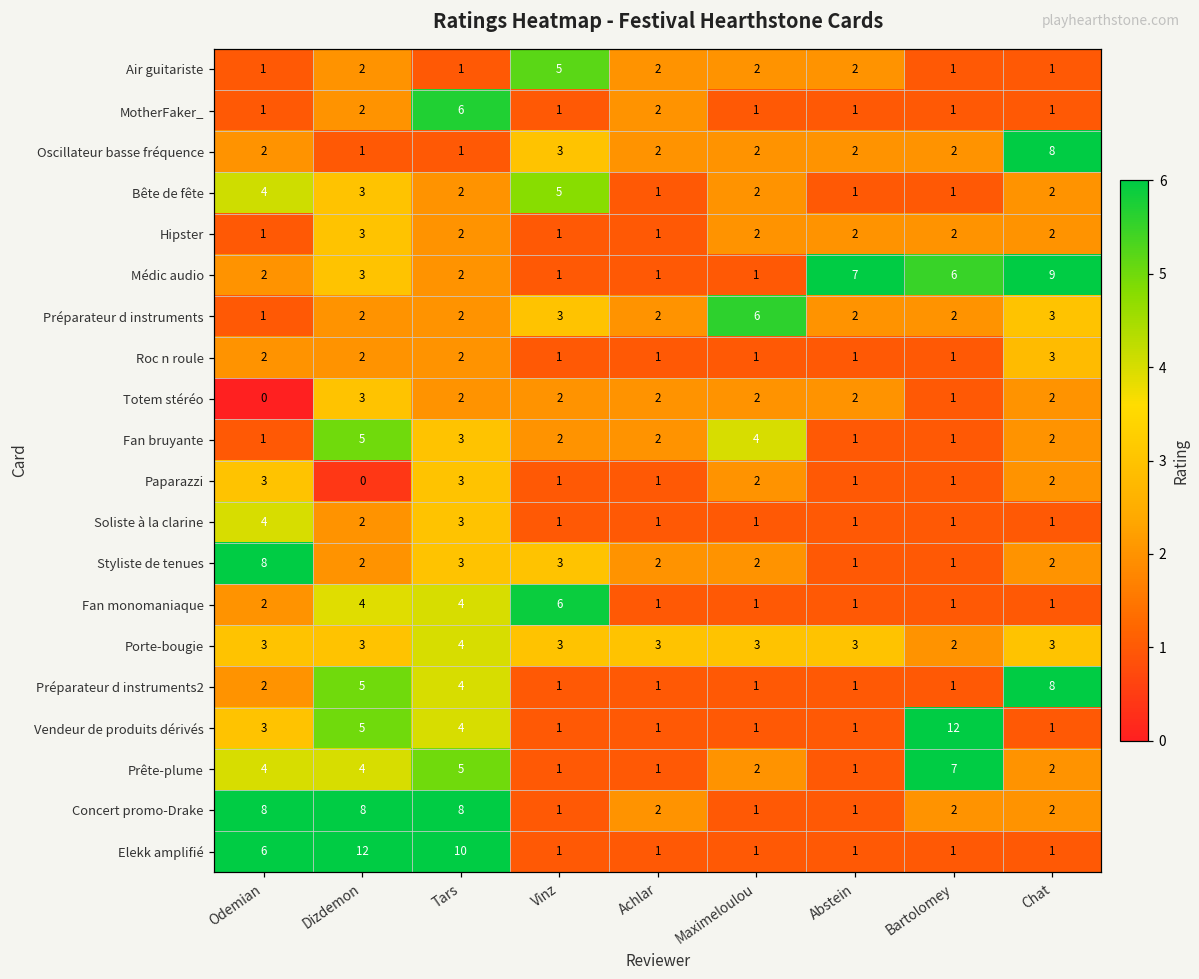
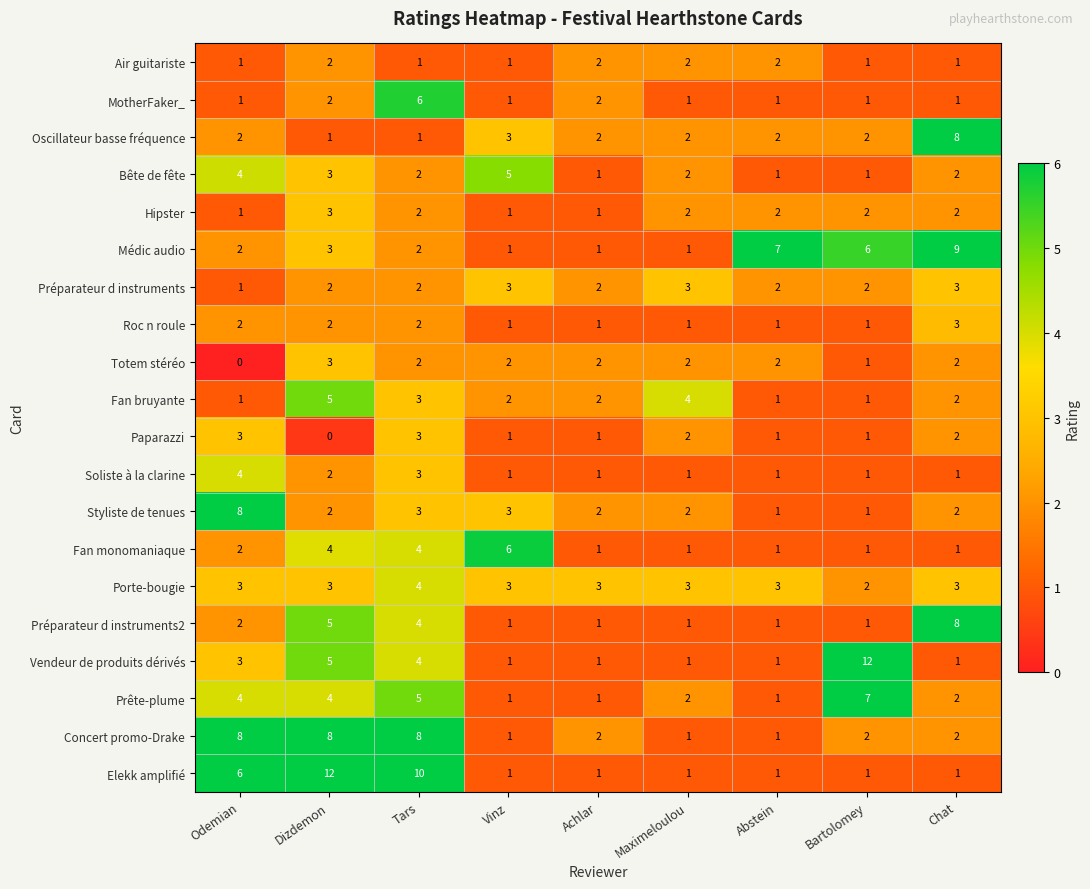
  {
    "Air guitariste": {
      "Odemian": 1,
      "Dizdemon": 2,
      "Tars": 1,
-     "Vinz": 5,
+     "Vinz": 1,
      "Achlar": 2,
      "Maximeloulou": 2,
      "Abstein": 2,
      "Bartolomey": 1,
      "Chat": 1
    },
    "MotherFaker_": {
      "Odemian": 1,
      "Dizdemon": 2,
      "Tars": 6,
      "Vinz": 1,
      "Achlar": 2,
      "Maximeloulou": 1,
      "Abstein": 1,
      "Bartolomey": 1,
      "Chat": 1
    },
    "Oscillateur basse fréquence": {
      "Odemian": 2,
      "Dizdemon": 1,
      "Tars": 1,
      "Vinz": 3,
      "Achlar": 2,
      "Maximeloulou": 2,
      "Abstein": 2,
      "Bartolomey": 2,
      "Chat": 8
    },
    "Bête de fête": {
      "Odemian": 4,
      "Dizdemon": 3,
      "Tars": 2,
      "Vinz": 5,
      "Achlar": 1,
      "Maximeloulou": 2,
      "Abstein": 1,
      "Bartolomey": 1,
      "Chat": 2
    },
    "Hipster": {
      "Odemian": 1,
      "Dizdemon": 3,
      "Tars": 2,
      "Vinz": 1,
      "Achlar": 1,
      "Maximeloulou": 2,
      "Abstein": 2,
      "Bartolomey": 2,
      "Chat": 2
    },
    "Médic audio": {
      "Odemian": 2,
      "Dizdemon": 3,
      "Tars": 2,
      "Vinz": 1,
      "Achlar": 1,
      "Maximeloulou": 1,
      "Abstein": 7,
      "Bartolomey": 6,
      "Chat": 9
    },
    "Préparateur d instruments": {
      "Odemian": 1,
      "Dizdemon": 2,
      "Tars": 2,
      "Vinz": 3,
      "Achlar": 2,
-     "Maximeloulou": 6,
+     "Maximeloulou": 3,
      "Abstein": 2,
      "Bartolomey": 2,
      "Chat": 3
    },
    "Roc n roule": {
      "Odemian": 2,
      "Dizdemon": 2,
      "Tars": 2,
      "Vinz": 1,
      "Achlar": 1,
      "Maximeloulou": 1,
      "Abstein": 1,
      "Bartolomey": 1,
      "Chat": 3
    },
    "Totem stéréo": {
      "Odemian": 0,
      "Dizdemon": 3,
      "Tars": 2,
      "Vinz": 2,
      "Achlar": 2,
      "Maximeloulou": 2,
      "Abstein": 2,
      "Bartolomey": 1,
      "Chat": 2
    },
    "Fan bruyante": {
      "Odemian": 1,
      "Dizdemon": 5,
      "Tars": 3,
      "Vinz": 2,
      "Achlar": 2,
      "Maximeloulou": 4,
      "Abstein": 1,
      "Bartolomey": 1,
      "Chat": 2
    },
    "Paparazzi": {
      "Odemian": 3,
      "Dizdemon": 0,
      "Tars": 3,
      "Vinz": 1,
      "Achlar": 1,
      "Maximeloulou": 2,
      "Abstein": 1,
      "Bartolomey": 1,
      "Chat": 2
    },
    "Soliste à la clarine": {
      "Odemian": 4,
      "Dizdemon": 2,
      "Tars": 3,
      "Vinz": 1,
      "Achlar": 1,
      "Maximeloulou": 1,
      "Abstein": 1,
      "Bartolomey": 1,
      "Chat": 1
    },
    "Styliste de tenues": {
      "Odemian": 8,
      "Dizdemon": 2,
      "Tars": 3,
      "Vinz": 3,
      "Achlar": 2,
      "Maximeloulou": 2,
      "Abstein": 1,
      "Bartolomey": 1,
      "Chat": 2
    },
    "Fan monomaniaque": {
      "Odemian": 2,
      "Dizdemon": 4,
      "Tars": 4,
      "Vinz": 6,
      "Achlar": 1,
      "Maximeloulou": 1,
      "Abstein": 1,
      "Bartolomey": 1,
      "Chat": 1
    },
    "Porte-bougie": {
      "Odemian": 3,
      "Dizdemon": 3,
      "Tars": 4,
      "Vinz": 3,
      "Achlar": 3,
      "Maximeloulou": 3,
      "Abstein": 3,
      "Bartolomey": 2,
      "Chat": 3
    },
    "Préparateur d instruments2": {
      "Odemian": 2,
      "Dizdemon": 5,
      "Tars": 4,
      "Vinz": 1,
      "Achlar": 1,
      "Maximeloulou": 1,
      "Abstein": 1,
      "Bartolomey": 1,
      "Chat": 8
    },
    "Vendeur de produits dérivés": {
      "Odemian": 3,
      "Dizdemon": 5,
      "Tars": 4,
      "Vinz": 1,
      "Achlar": 1,
      "Maximeloulou": 1,
      "Abstein": 1,
      "Bartolomey": 12,
      "Chat": 1
    },
    "Prête-plume": {
      "Odemian": 4,
      "Dizdemon": 4,
      "Tars": 5,
      "Vinz": 1,
      "Achlar": 1,
      "Maximeloulou": 2,
      "Abstein": 1,
      "Bartolomey": 7,
      "Chat": 2
    },
    "Concert promo-Drake": {
      "Odemian": 8,
      "Dizdemon": 8,
      "Tars": 8,
      "Vinz": 1,
      "Achlar": 2,
      "Maximeloulou": 1,
      "Abstein": 1,
      "Bartolomey": 2,
      "Chat": 2
    },
    "Elekk amplifié": {
      "Odemian": 6,
      "Dizdemon": 12,
      "Tars": 10,
      "Vinz": 1,
      "Achlar": 1,
      "Maximeloulou": 1,
      "Abstein": 1,
      "Bartolomey": 1,
      "Chat": 1
    }
  }
